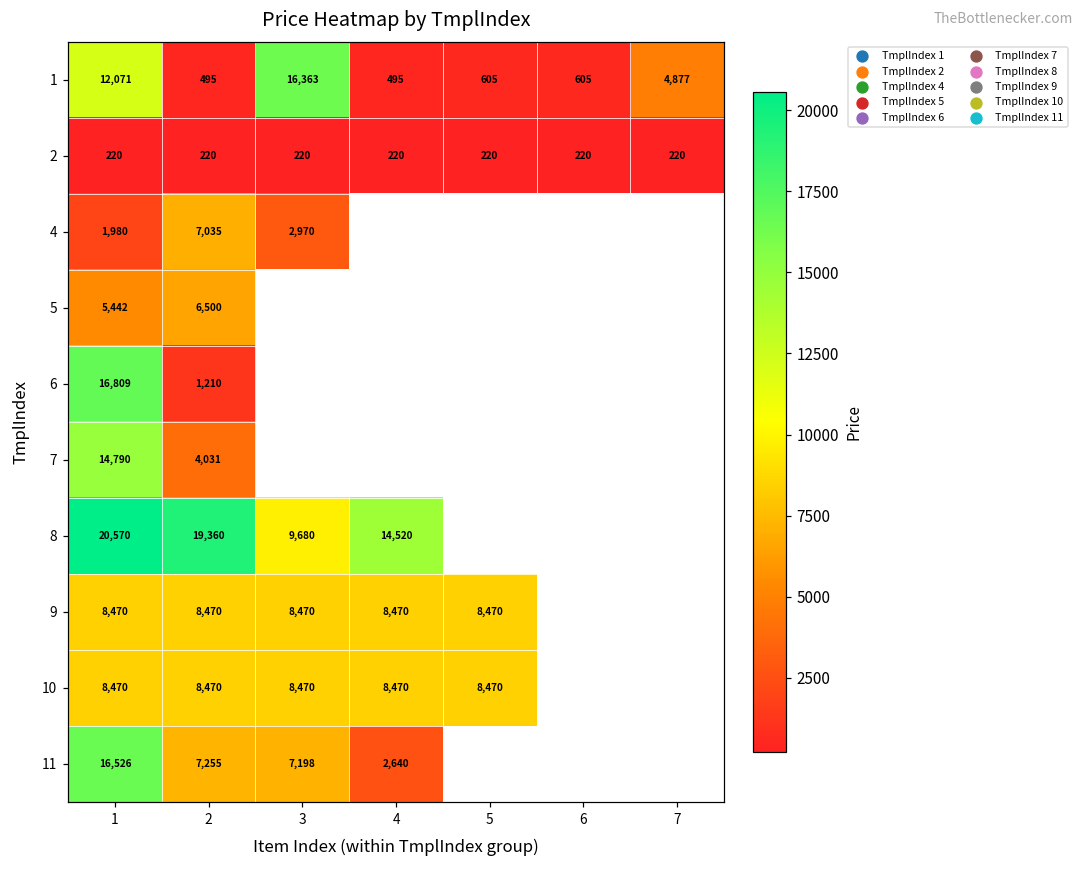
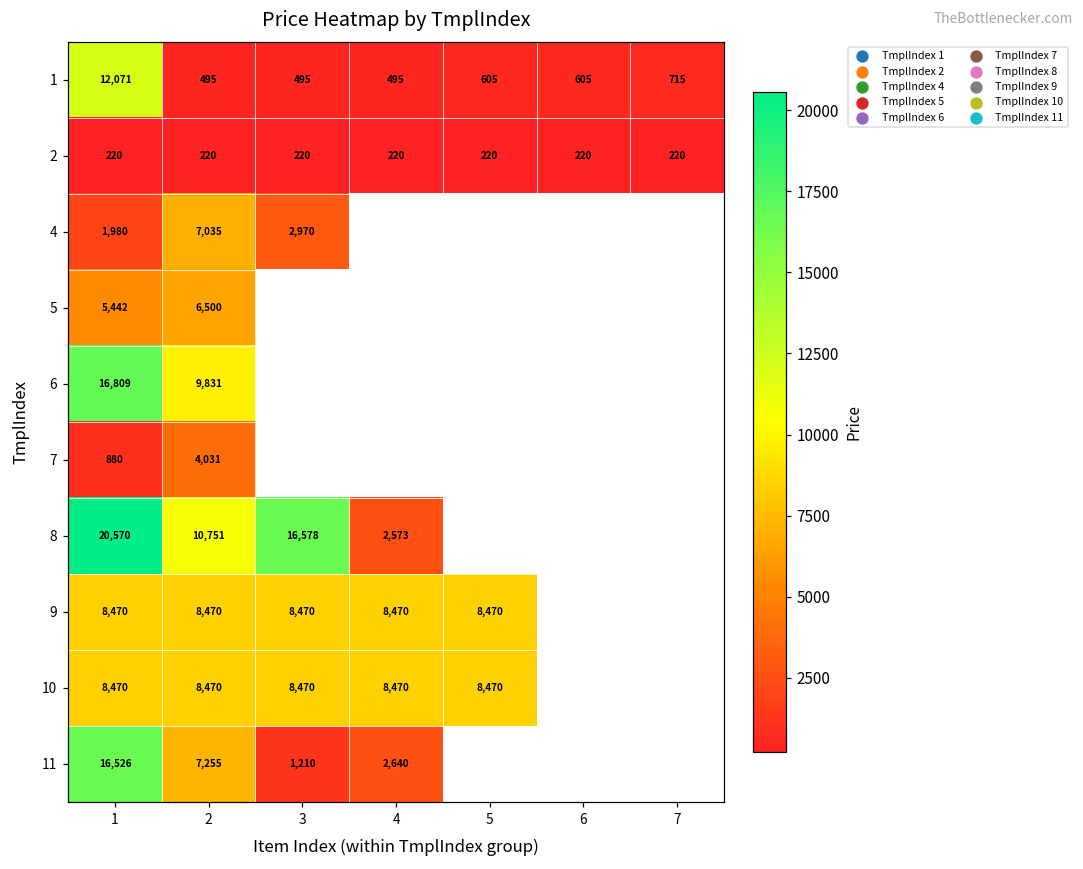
  {
    "1": {
      "1": "12,071",
      "2": "495",
-     "3": "16,363",
+     "3": "495",
      "4": "495",
      "5": "605",
      "6": "605",
-     "7": "4,877"
+     "7": "715"
    },
    "2": {
      "1": "220",
      "2": "220",
      "3": "220",
      "4": "220",
      "5": "220",
      "6": "220",
      "7": "220"
    },
    "4": {
      "1": "1,980",
      "2": "7,035",
      "3": "2,970"
    },
    "5": {
      "1": "5,442",
      "2": "6,500"
    },
    "6": {
      "1": "16,809",
-     "2": "1,210"
+     "2": "9,831"
    },
    "7": {
-     "1": "14,790",
+     "1": "880",
      "2": "4,031"
    },
    "8": {
      "1": "20,570",
-     "2": "19,360",
-     "3": "9,680",
-     "4": "14,520"
+     "2": "10,751",
+     "3": "16,578",
+     "4": "2,573"
    },
    "9": {
      "1": "8,470",
      "2": "8,470",
      "3": "8,470",
      "4": "8,470",
      "5": "8,470"
    },
    "10": {
      "1": "8,470",
      "2": "8,470",
      "3": "8,470",
      "4": "8,470",
      "5": "8,470"
    },
    "11": {
      "1": "16,526",
      "2": "7,255",
-     "3": "7,198",
+     "3": "1,210",
      "4": "2,640"
    }
  }
